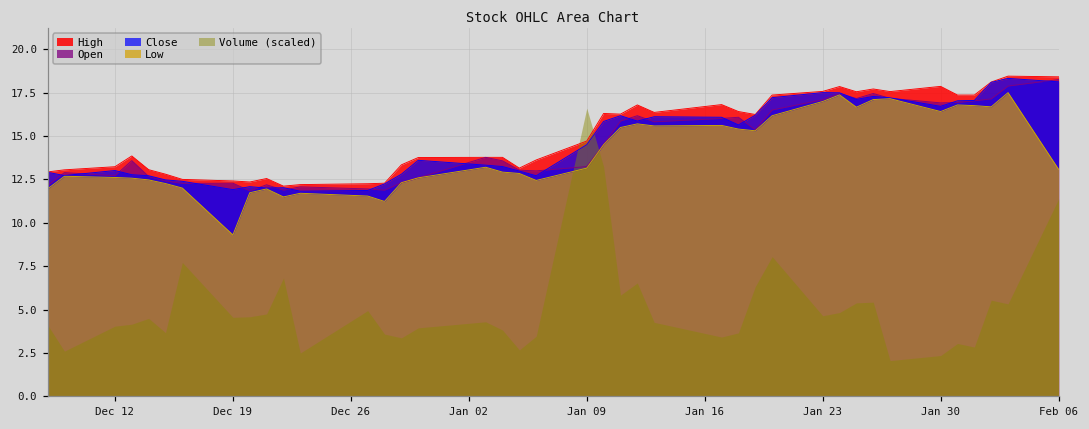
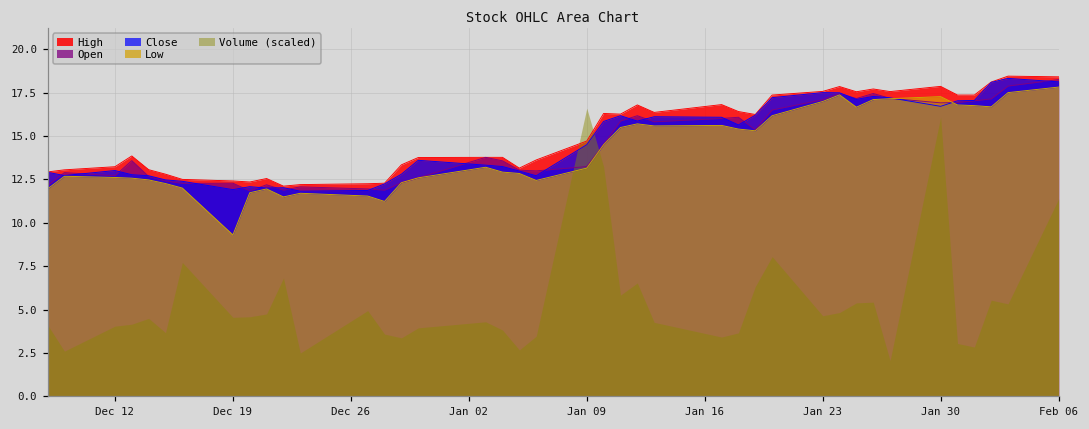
  {
    "High": {
      "Dec 12": 13.2,
      "Jan 09": 14.7,
      "Jan 30": 17.9,
      "Feb 06": 18.4
    },
    "Open": {
      "Jan 30": 16.9
    },
    "Close": {
      "Dec 12": 13.0,
      "Dec 19": 11.9,
      "Jan 09": 14.5,
      "Jan 30": 16.7
    },
    "Low": {
      "Dec 19": 9.3,
-     "Jan 30": 16.4,
-     "Feb 06": 13.1
+     "Jan 30": 17.3,
+     "Feb 06": 17.8
    },
    "Volume (scaled)": {
      "Dec 12": 4.0,
      "Dec 19": 4.6,
      "Jan 09": 16.6,
      "Jan 23": 4.6,
-     "Jan 30": 2.3,
+     "Jan 30": 16.1,
      "Feb 06": 11.4
    }
  }
